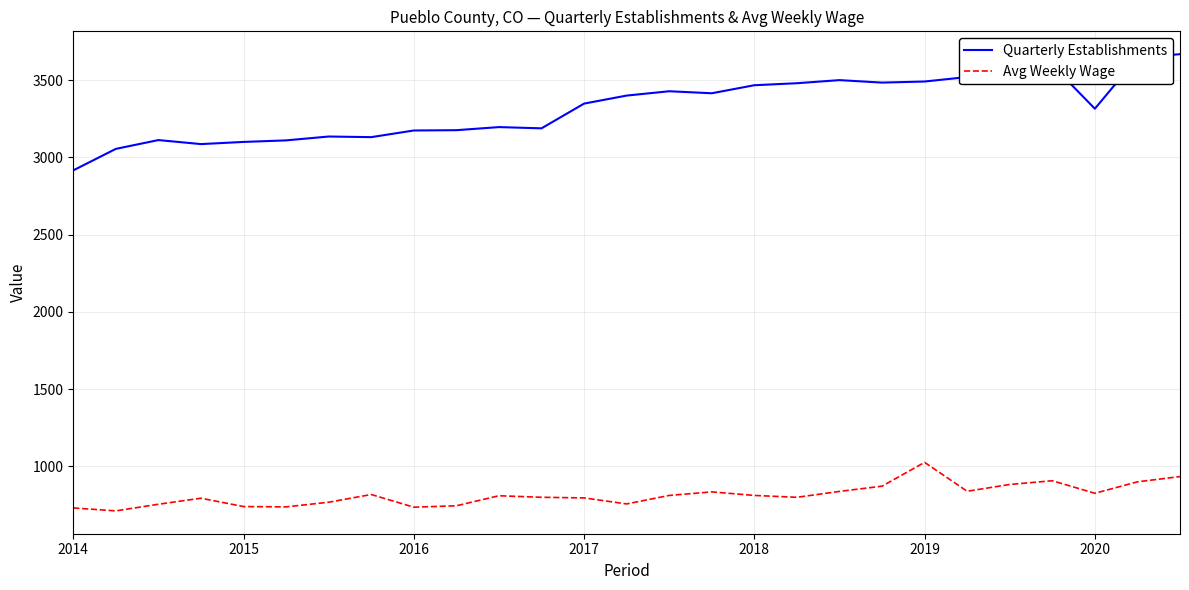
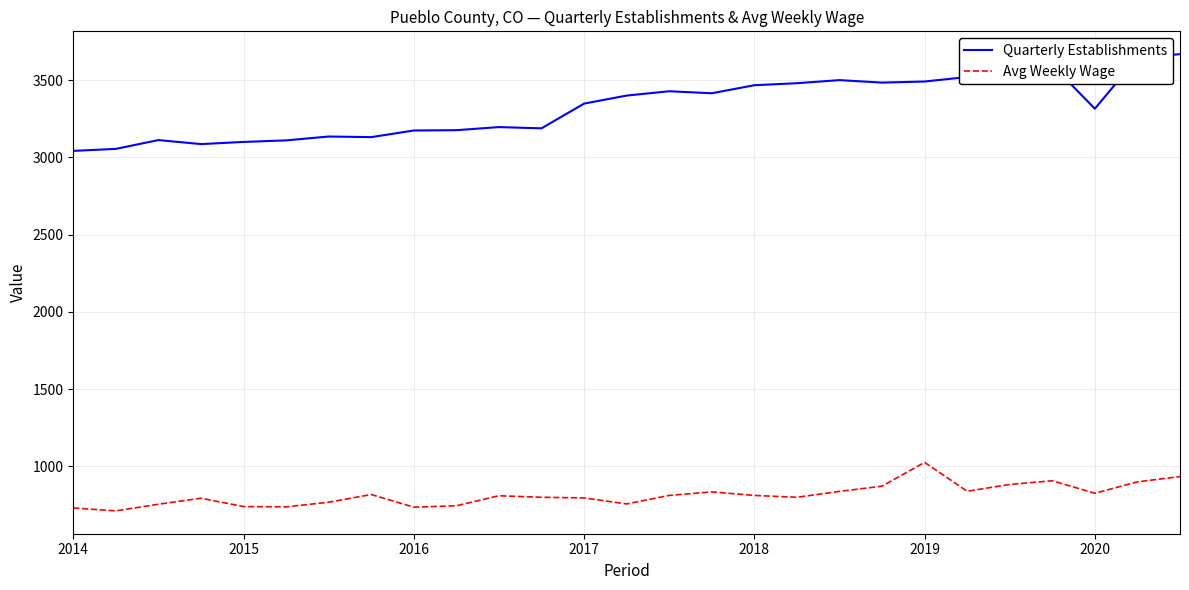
  {
    "Quarterly Establishments": {
-     "2014": 2920,
+     "2014": 3040,
      "2015": 3100,
      "2016": 3170,
      "2017": 3350,
      "2018": 3470,
      "2019": 3490,
      "2020": 3320
    },
    "Avg Weekly Wage": {
      "2014": 730,
      "2015": 740,
      "2016": 740,
      "2017": 800,
      "2018": 810,
      "2019": 1030,
      "2020": 830
    }
  }
